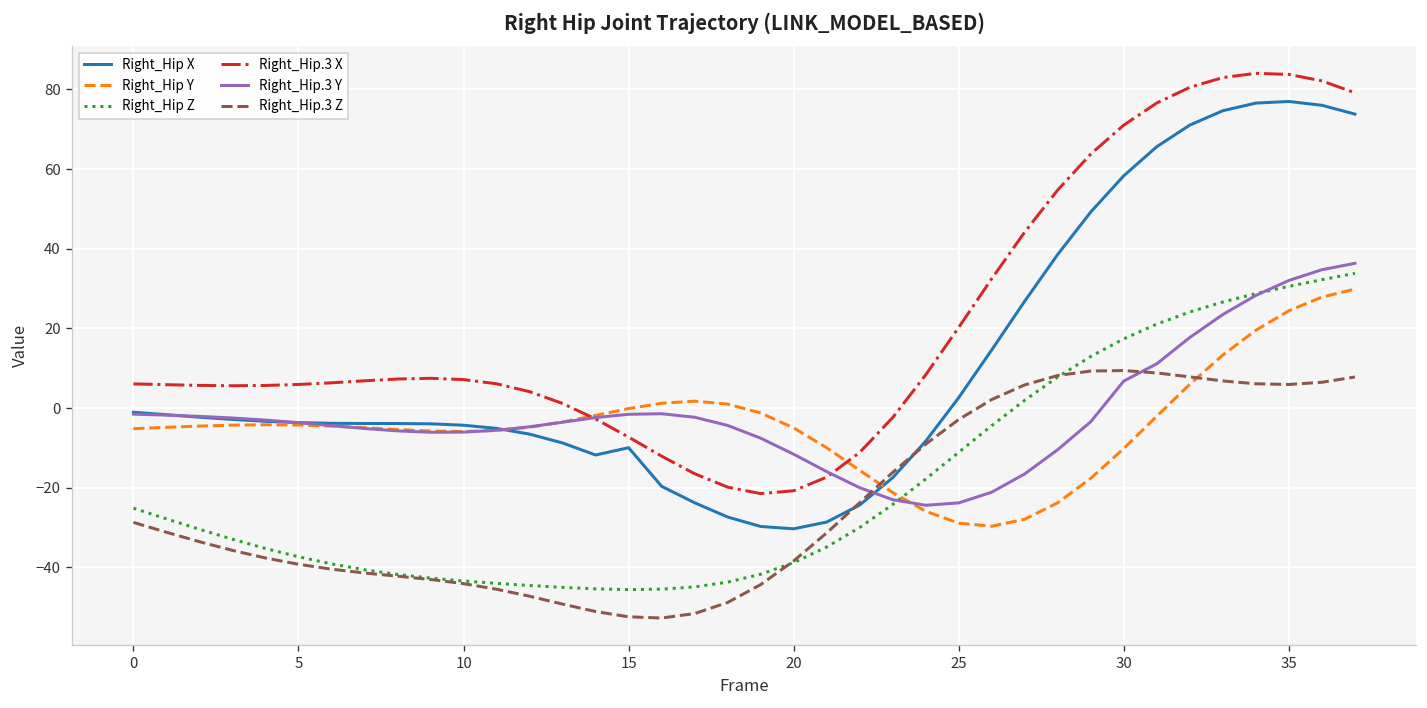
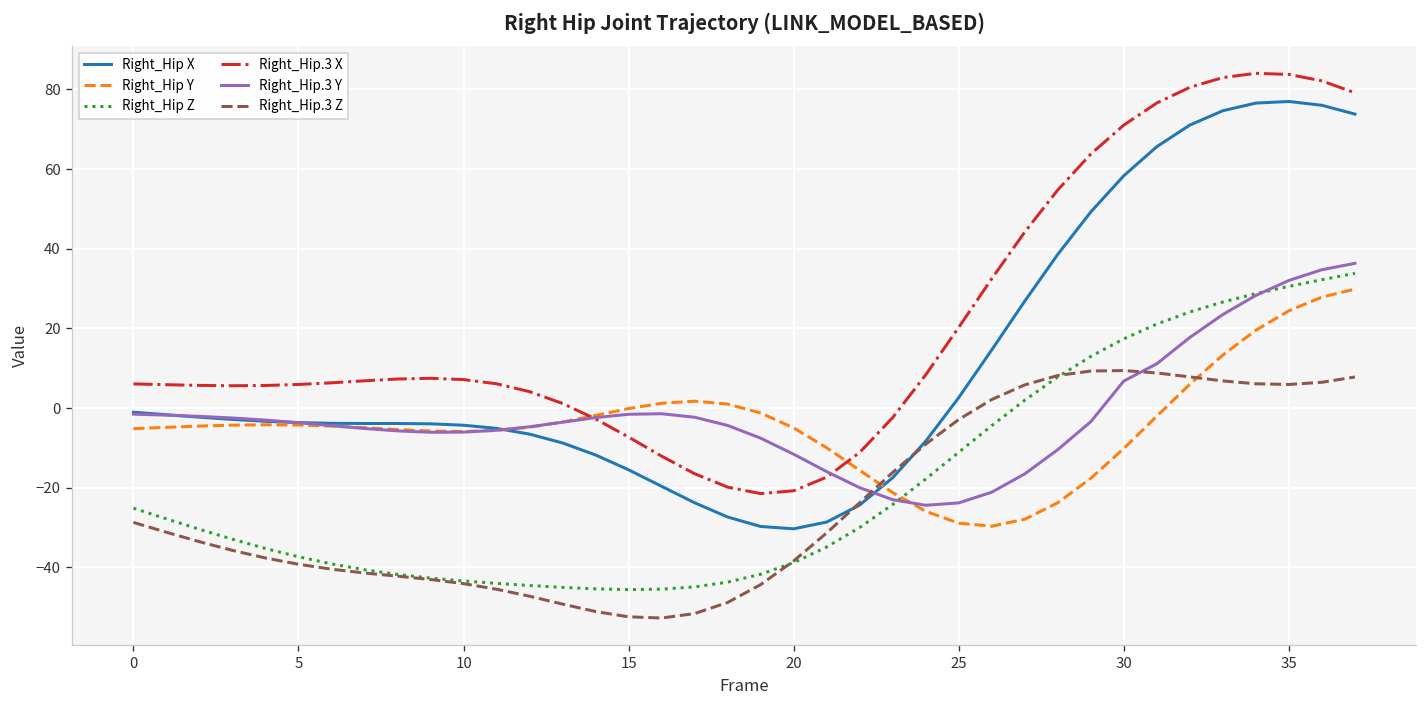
  {
    "Right_Hip X": {
      "10": -4,
-     "15": -10,
+     "15": -16,
      "20": -30,
      "25": 3,
      "30": 58,
      "35": 77
    },
    "Right_Hip Y": {
      "0": -5,
      "15": 0,
      "20": -5,
      "25": -29,
      "30": -10,
      "35": 24
    },
    "Right_Hip Z": {
      "0": -25,
      "5": -37,
      "15": -46,
      "25": -11,
      "30": 17,
      "35": 31
    },
    "Right_Hip.3 X": {
      "0": 6,
      "5": 6,
      "10": 7,
      "15": -7,
      "20": -21,
      "25": 20,
      "30": 71,
      "35": 84
    },
    "Right_Hip.3 Y": {
      "15": -2,
      "20": -12,
      "25": -24,
      "30": 7,
      "35": 32
    },
    "Right_Hip.3 Z": {
      "0": -29,
      "5": -39,
      "15": -52,
      "25": -3,
      "30": 9,
      "35": 6
    }
  }
